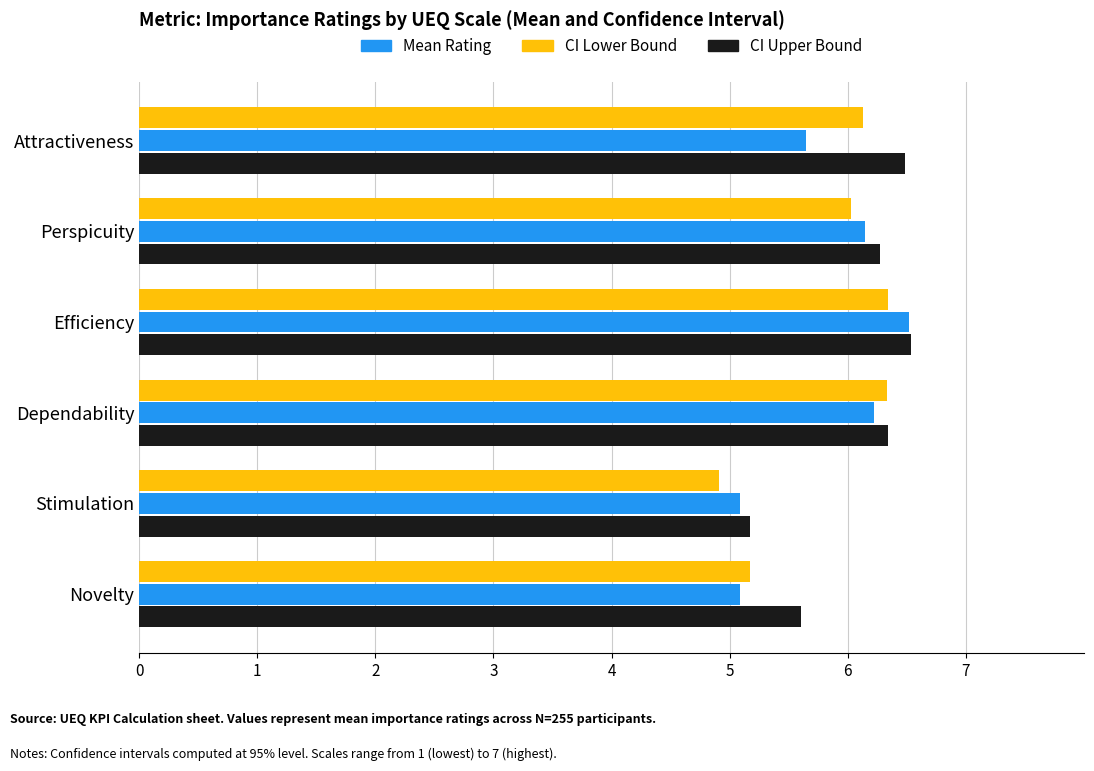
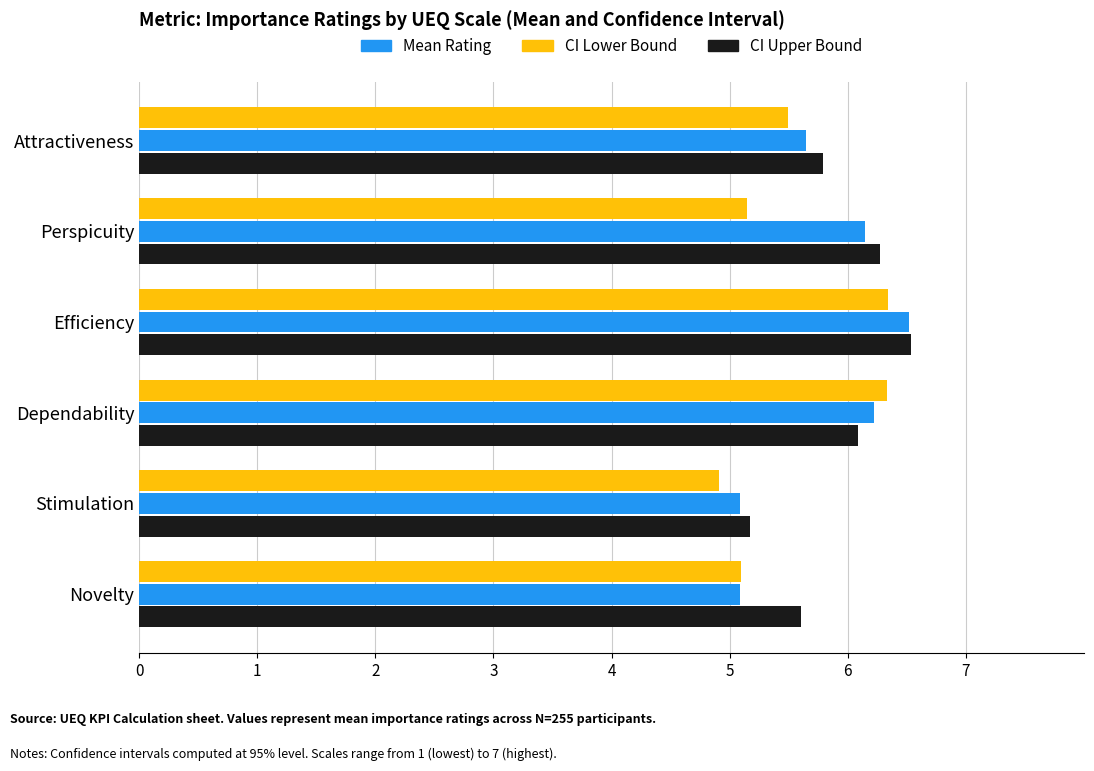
  {
    "CI Upper Bound": {
-     "Attractiveness": 6.49,
+     "Attractiveness": 5.79,
      "Perspicuity": 6.27,
      "Efficiency": 6.54,
-     "Dependability": 6.34,
+     "Dependability": 6.08,
      "Stimulation": 5.17,
      "Novelty": 5.60
    },
    "Mean Rating": {
      "Attractiveness": 5.64,
      "Perspicuity": 6.15,
      "Efficiency": 6.52,
      "Dependability": 6.22,
      "Stimulation": 5.09,
      "Novelty": 5.09
    },
    "CI Lower Bound": {
-     "Attractiveness": 6.13,
-     "Perspicuity": 6.02,
+     "Attractiveness": 5.49,
+     "Perspicuity": 5.15,
      "Efficiency": 6.34,
      "Dependability": 6.33,
      "Stimulation": 4.91,
-     "Novelty": 5.17
+     "Novelty": 5.10
    }
  }
